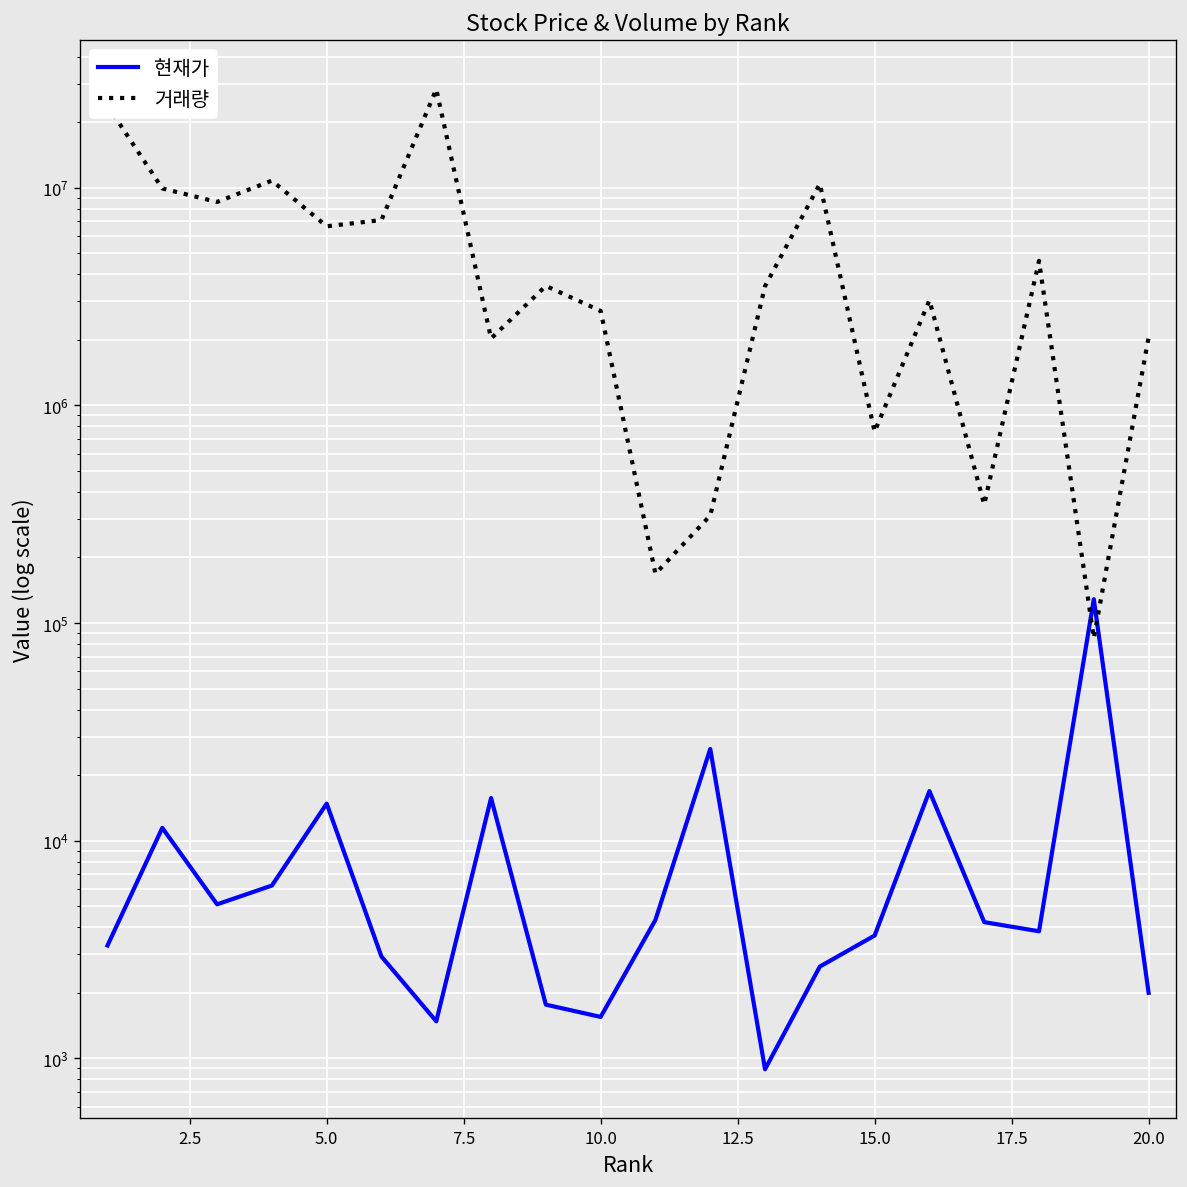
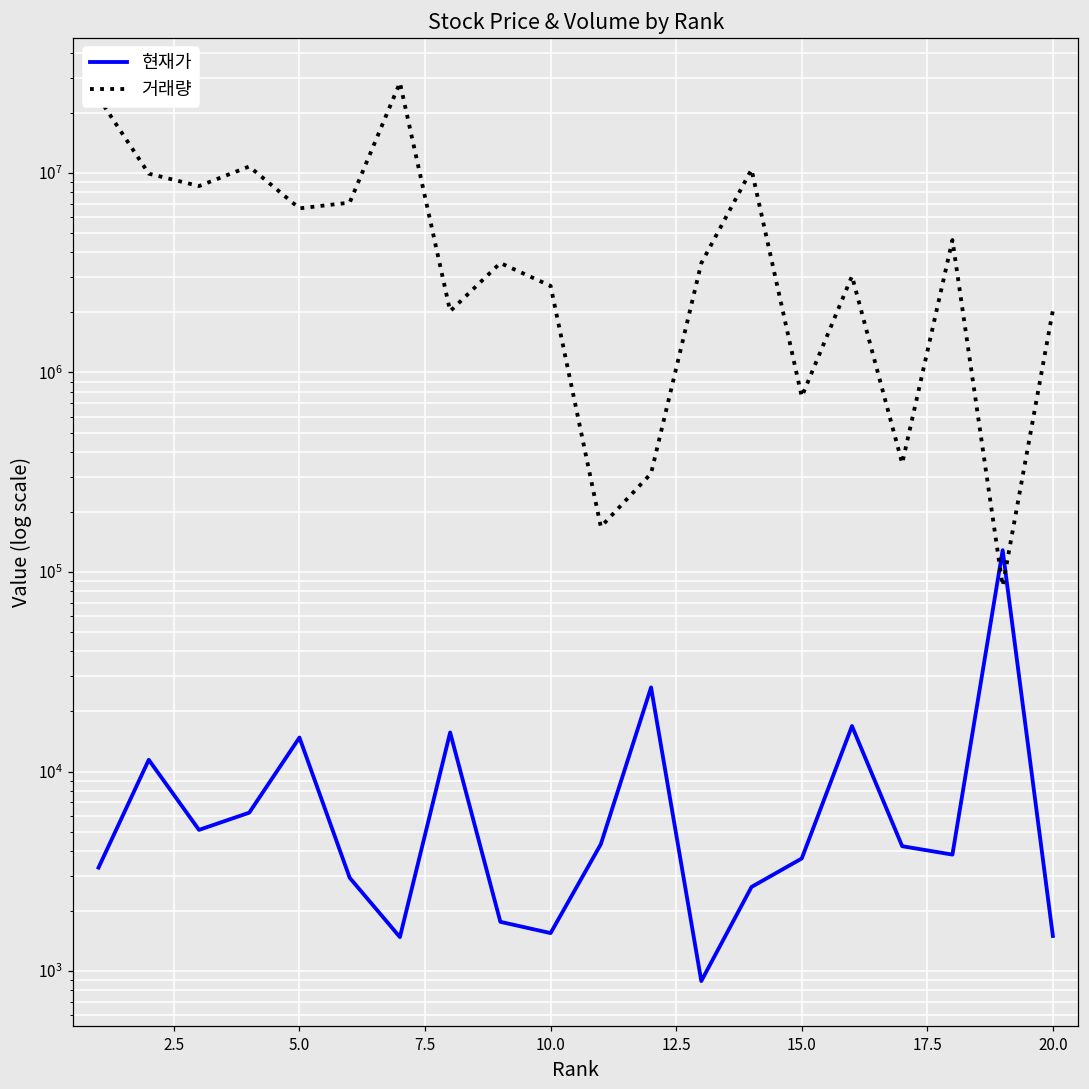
  {
    "현재가": {
      "5.0": 15000,
      "10.0": 1600,
      "15.0": 3700,
-     "20.0": 2000
+     "20.0": 1500
    },
    "거래량": {
      "5.0": 6600000,
      "10.0": 2700000,
      "15.0": 760000,
      "20.0": 2100000
    }
  }
